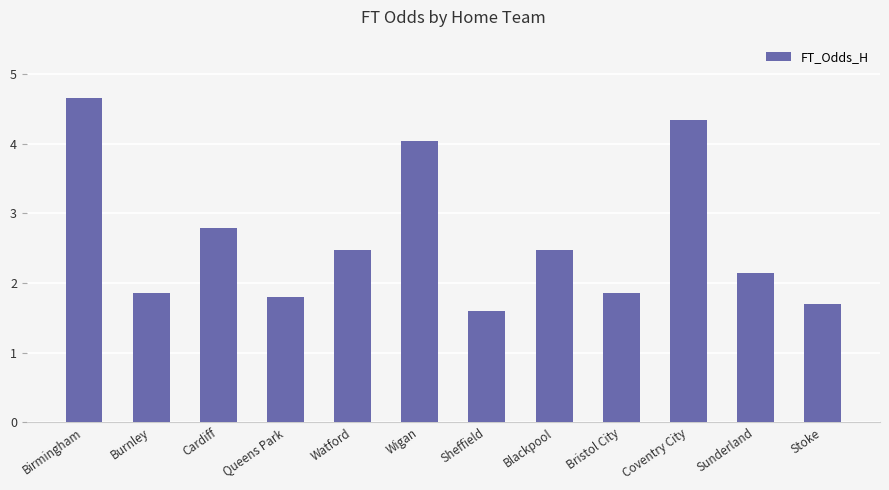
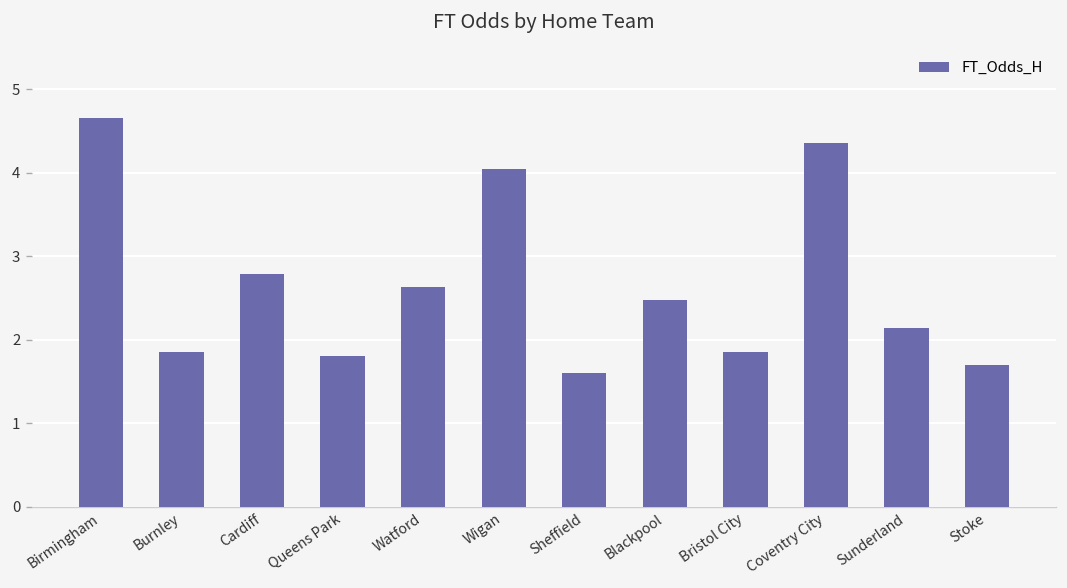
  {
    "Birmingham": 4.7,
    "Burnley": 1.9,
    "Cardiff": 2.8,
    "Queens Park": 1.8,
-   "Watford": 2.5,
+   "Watford": 2.6,
    "Wigan": 4.0,
    "Sheffield": 1.6,
    "Blackpool": 2.5,
    "Bristol City": 1.9,
    "Coventry City": 4.4,
    "Sunderland": 2.1,
    "Stoke": 1.7
  }
